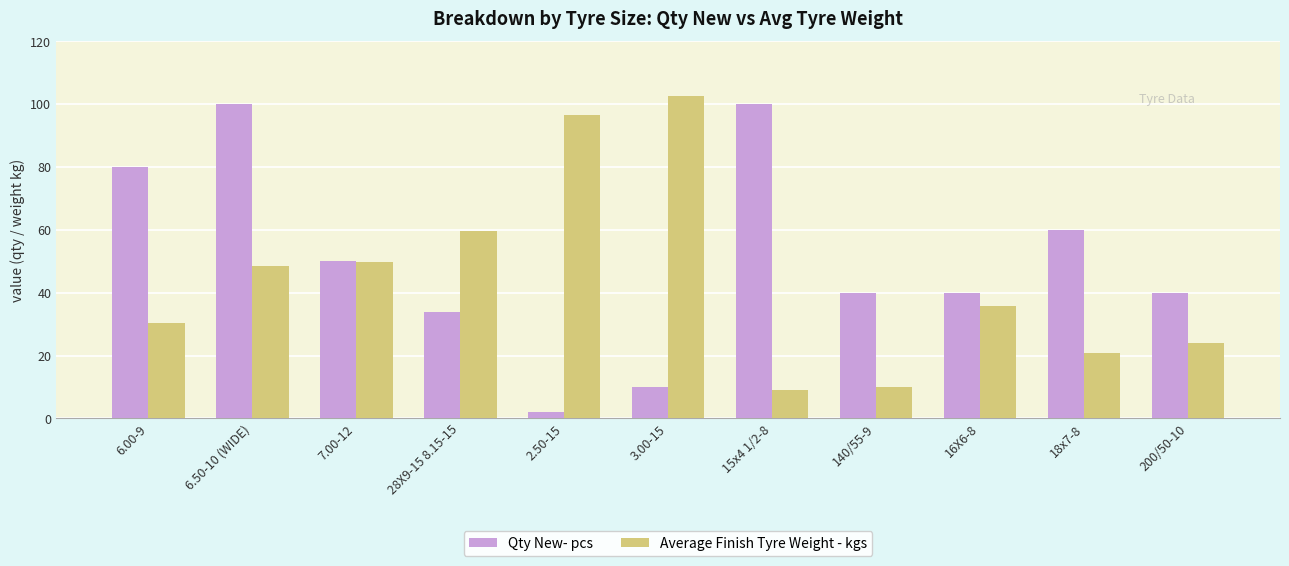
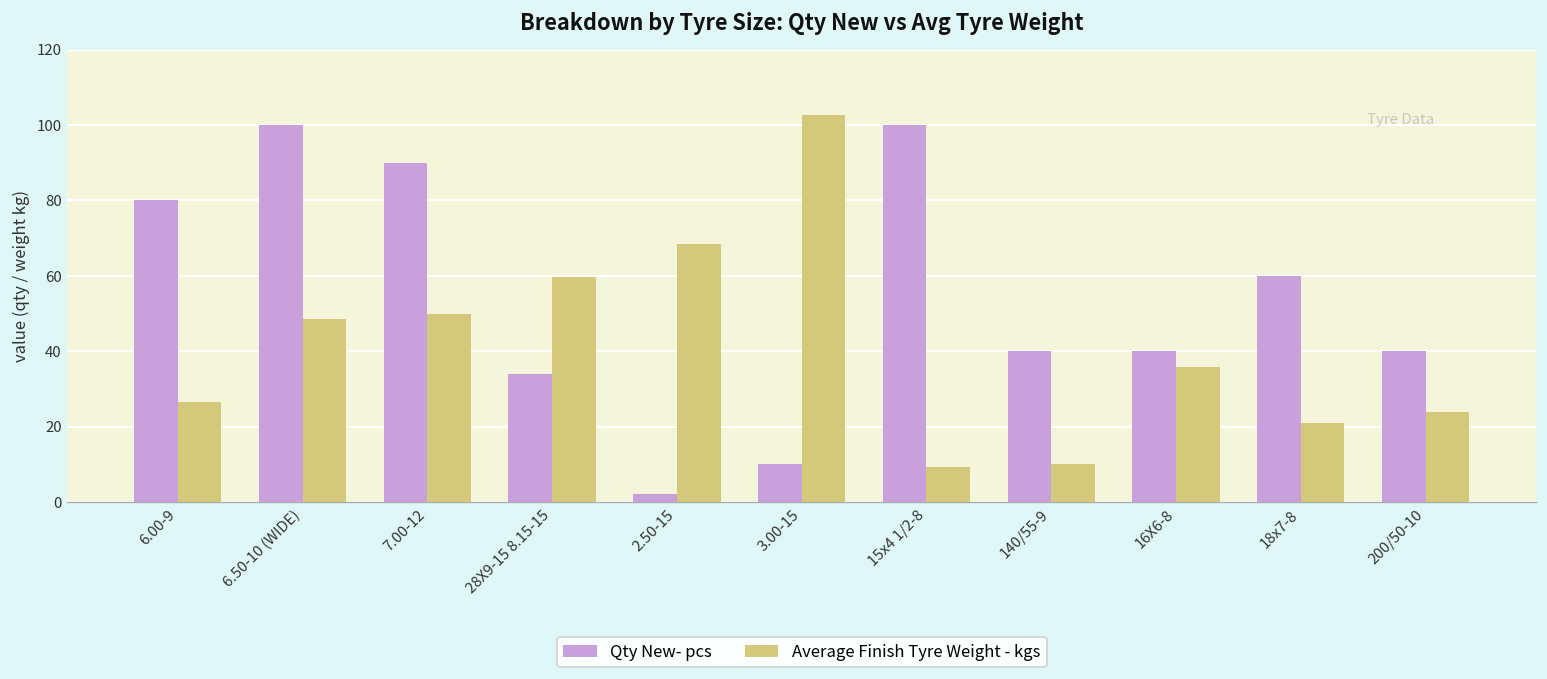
  {
    "Qty New- pcs": {
      "6.00-9": 80,
      "6.50-10 (WIDE)": 100,
-     "7.00-12": 50,
+     "7.00-12": 90,
      "28X9-15 8.15-15": 34,
      "2.50-15": 2,
      "3.00-15": 10,
      "15x4 1/2-8": 100,
      "140/55-9": 40,
      "16X6-8": 40,
      "18x7-8": 60,
      "200/50-10": 40
    },
    "Average Finish Tyre Weight - kgs": {
-     "6.00-9": 31,
+     "6.00-9": 27,
      "6.50-10 (WIDE)": 48,
      "7.00-12": 50,
      "28X9-15 8.15-15": 60,
-     "2.50-15": 97,
+     "2.50-15": 69,
      "3.00-15": 103,
      "15x4 1/2-8": 9,
      "140/55-9": 10,
      "16X6-8": 36,
      "18x7-8": 21,
      "200/50-10": 24
    }
  }
